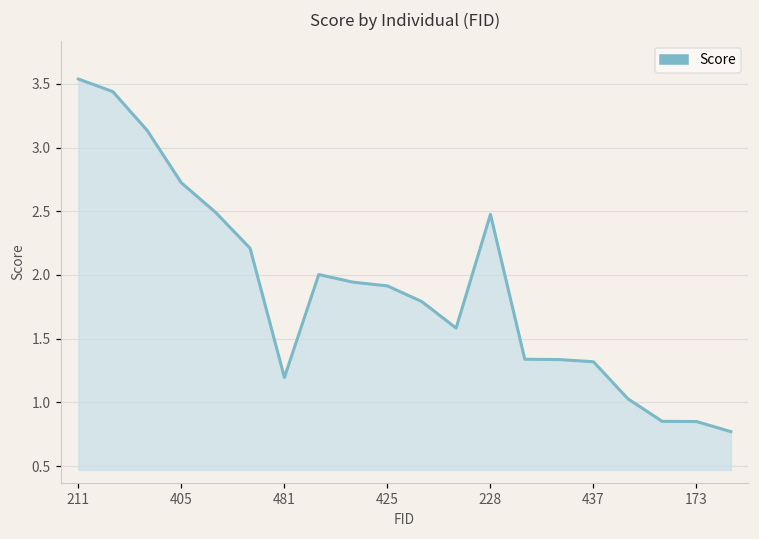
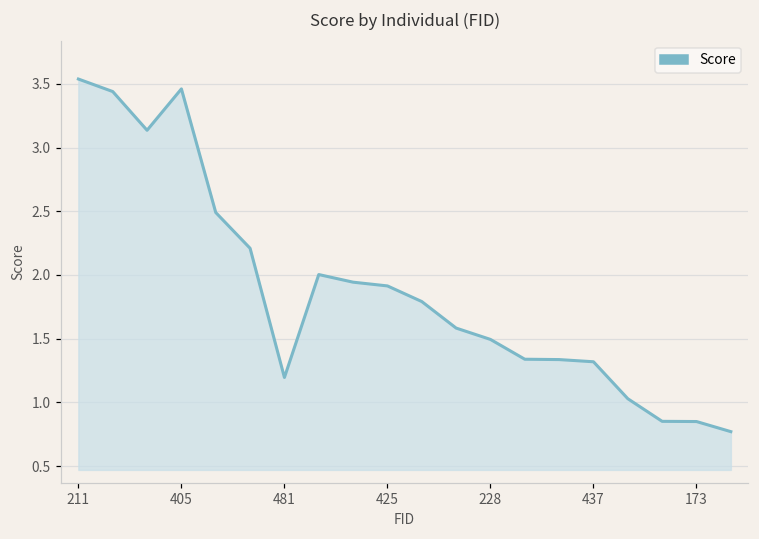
  {
    "211": 3.54,
-   "405": 2.72,
+   "405": 3.46,
    "481": 1.20,
    "425": 1.91,
-   "228": 2.48,
+   "228": 1.49,
    "437": 1.32,
    "173": 0.85
  }
